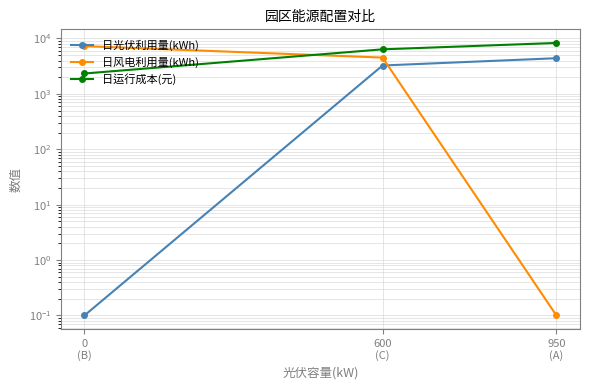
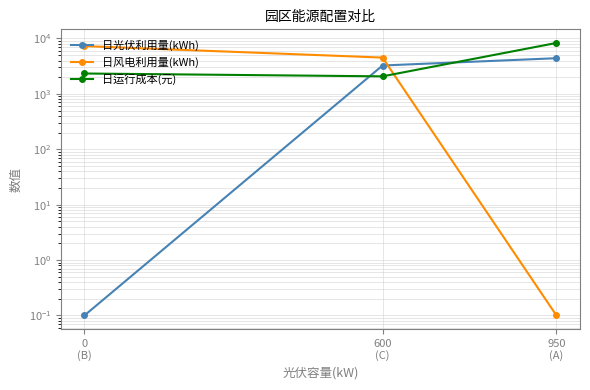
  {
    "日光伏利用量(kWh)": {
      "0 (B)": 0.10,
      "600 (C)": 3000,
      "950 (A)": 4000
    },
    "日风电利用量(kWh)": {
      "0 (B)": 7000,
      "600 (C)": 5000,
      "950 (A)": 0.10
    },
    "日运行成本(元)": {
      "0 (B)": 2300,
-     "600 (C)": 6000,
+     "600 (C)": 2100,
      "950 (A)": 8000
    }
  }
